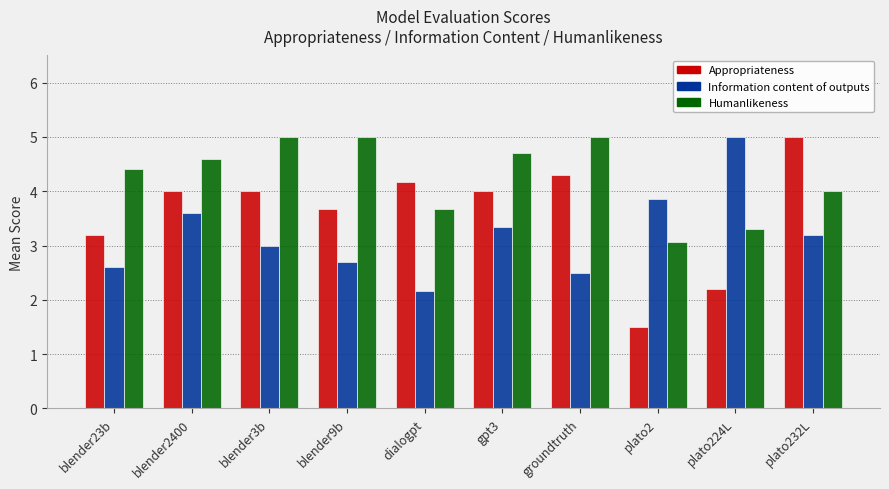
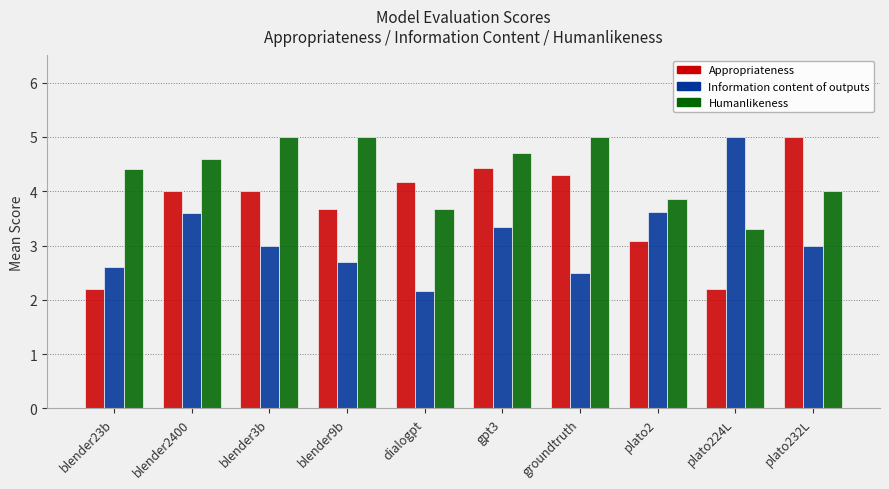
  {
    "Appropriateness": {
-     "blender23b": 3.2,
+     "blender23b": 2.2,
      "blender2400": 4.0,
      "blender3b": 4.0,
      "blender9b": 3.7,
      "dialogpt": 4.2,
-     "gpt3": 4.0,
+     "gpt3": 4.4,
      "groundtruth": 4.3,
-     "plato2": 1.5,
+     "plato2": 3.1,
      "plato224L": 2.2,
      "plato232L": 5.0
    },
    "Information content of outputs": {
      "blender23b": 2.6,
      "blender2400": 3.6,
      "blender3b": 3.0,
      "blender9b": 2.7,
      "dialogpt": 2.2,
      "gpt3": 3.4,
      "groundtruth": 2.5,
-     "plato2": 3.9,
+     "plato2": 3.6,
      "plato224L": 5.0,
-     "plato232L": 3.2
+     "plato232L": 3.0
    },
    "Humanlikeness": {
      "blender23b": 4.4,
      "blender2400": 4.6,
      "blender3b": 5.0,
      "blender9b": 5.0,
      "dialogpt": 3.7,
      "gpt3": 4.7,
      "groundtruth": 5.0,
-     "plato2": 3.1,
+     "plato2": 3.9,
      "plato224L": 3.3,
      "plato232L": 4.0
    }
  }
